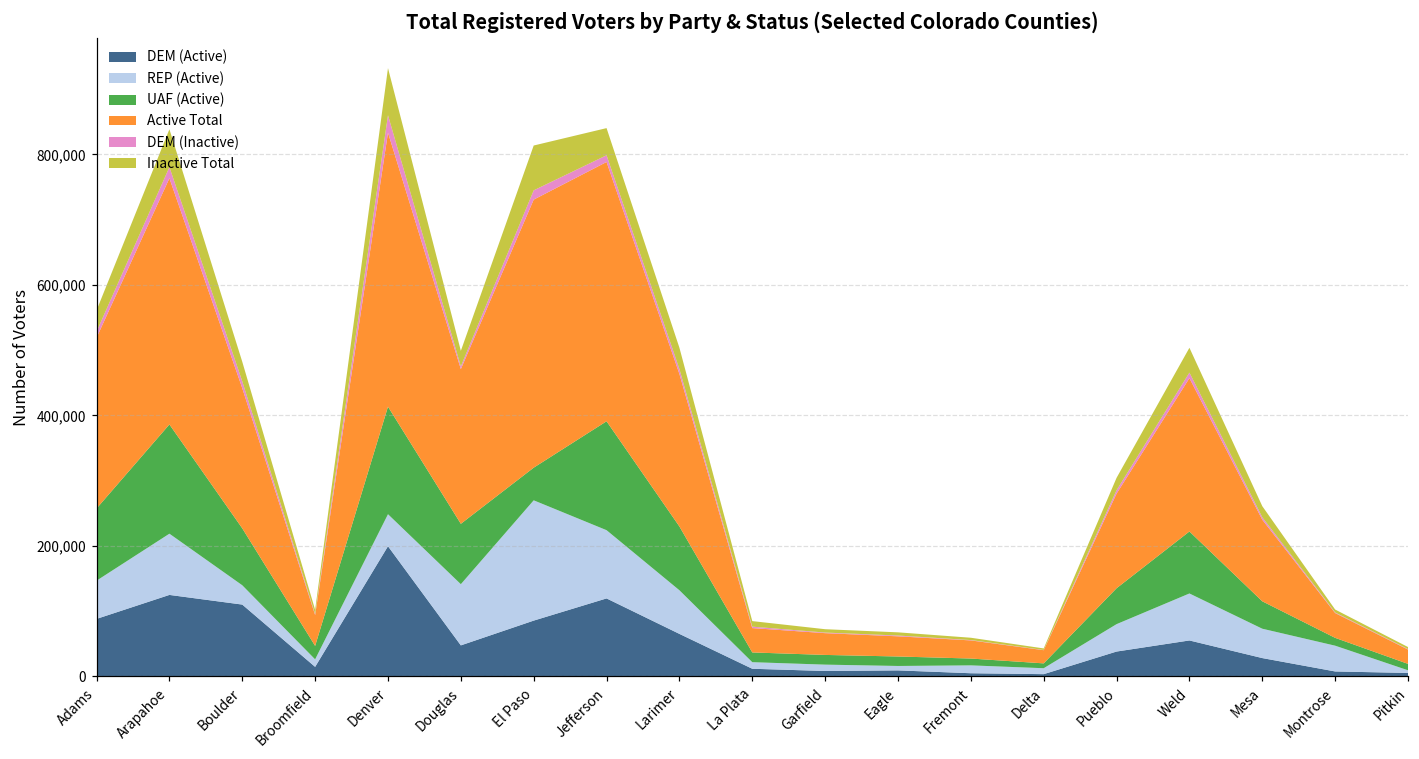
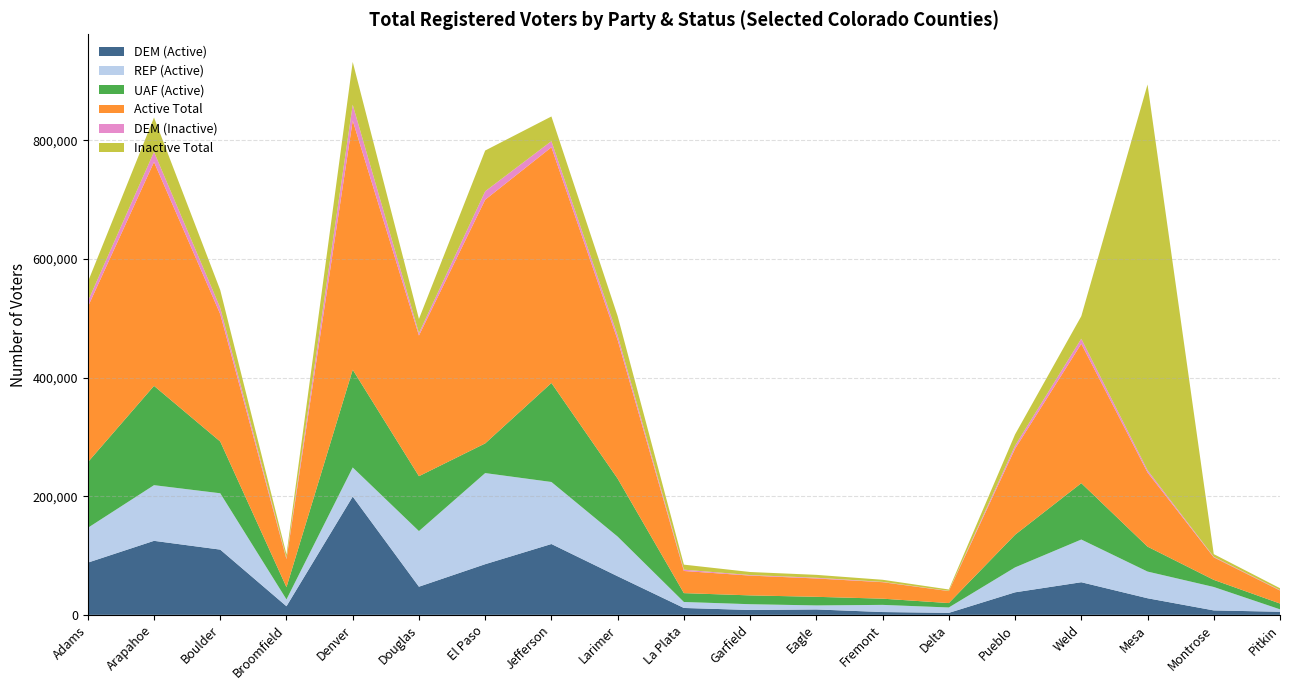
  {
    "DEM (Active)": {
      "Adams": "90,000",
      "Arapahoe": "120,000",
      "Boulder": "110,000",
      "Broomfield": "10,000",
      "Denver": "200,000",
      "Douglas": "50,000",
      "El Paso": "90,000",
      "Jefferson": "120,000",
      "Larimer": "70,000",
      "La Plata": "10,000",
      "Garfield": "10,000",
      "Eagle": "10,000",
      "Fremont": "0",
      "Pueblo": "40,000",
      "Weld": "60,000",
      "Mesa": "30,000",
      "Montrose": "10,000"
    },
    "REP (Active)": {
      "Adams": "60,000",
      "Arapahoe": "90,000",
-     "Boulder": "30,000",
+     "Boulder": "90,000",
      "Broomfield": "10,000",
      "Denver": "50,000",
      "Douglas": "90,000",
-     "El Paso": "180,000",
+     "El Paso": "150,000",
      "Jefferson": "100,000",
      "Larimer": "70,000",
      "La Plata": "10,000",
      "Garfield": "10,000",
      "Eagle": "10,000",
      "Fremont": "10,000",
      "Delta": "10,000",
      "Pueblo": "40,000",
      "Weld": "70,000",
      "Mesa": "50,000",
      "Montrose": "40,000"
    },
    "UAF (Active)": {
      "Adams": "110,000",
      "Arapahoe": "170,000",
      "Boulder": "90,000",
      "Broomfield": "20,000",
      "Denver": "160,000",
      "Douglas": "90,000",
      "El Paso": "50,000",
      "Jefferson": "170,000",
      "Larimer": "100,000",
      "La Plata": "10,000",
      "Garfield": "10,000",
      "Eagle": "10,000",
      "Fremont": "10,000",
      "Delta": "10,000",
      "Pueblo": "60,000",
      "Weld": "100,000",
      "Mesa": "40,000",
      "Montrose": "10,000",
      "Pitkin": "10,000"
    },
    "Active Total": {
      "Adams": "260,000",
      "Arapahoe": "380,000",
      "Boulder": "210,000",
      "Denver": "420,000",
      "El Paso": "410,000",
      "Jefferson": "400,000",
      "Larimer": "230,000",
      "Pueblo": "150,000",
      "Weld": "240,000"
    },
    "DEM (Inactive)": {
      "Adams": "10,000",
      "Arapahoe": "20,000",
      "Boulder": "10,000",
      "Denver": "30,000",
      "El Paso": "10,000",
      "Jefferson": "10,000",
      "Larimer": "10,000",
      "Pueblo": "10,000",
      "Weld": "10,000"
    },
    "Inactive Total": {
      "Adams": "30,000",
      "Arapahoe": "60,000",
      "Boulder": "30,000",
      "Broomfield": "10,000",
      "Denver": "70,000",
      "Douglas": "20,000",
      "El Paso": "70,000",
      "Jefferson": "40,000",
      "Larimer": "30,000",
      "La Plata": "10,000",
      "Garfield": "10,000",
      "Eagle": "0",
      "Pueblo": "20,000",
      "Weld": "40,000",
-     "Mesa": "20,000",
+     "Mesa": "650,000",
      "Montrose": "0"
    }
  }
